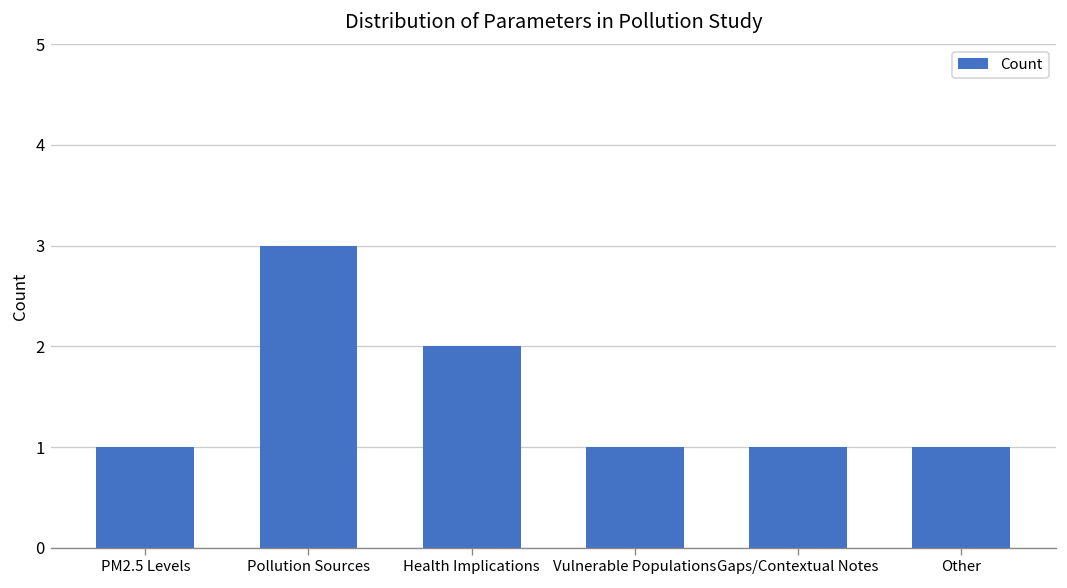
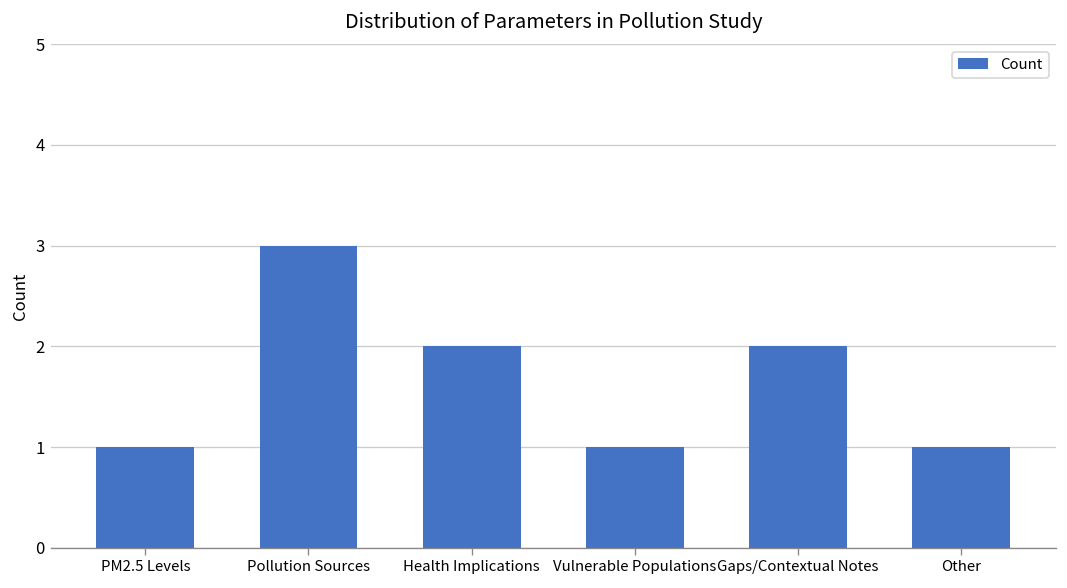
  {
    "PM2.5 Levels": 1,
    "Pollution Sources": 3,
    "Health Implications": 2,
    "Vulnerable Populations": 1,
-   "Gaps/Contextual Notes": 1,
+   "Gaps/Contextual Notes": 2,
    "Other": 1
  }
